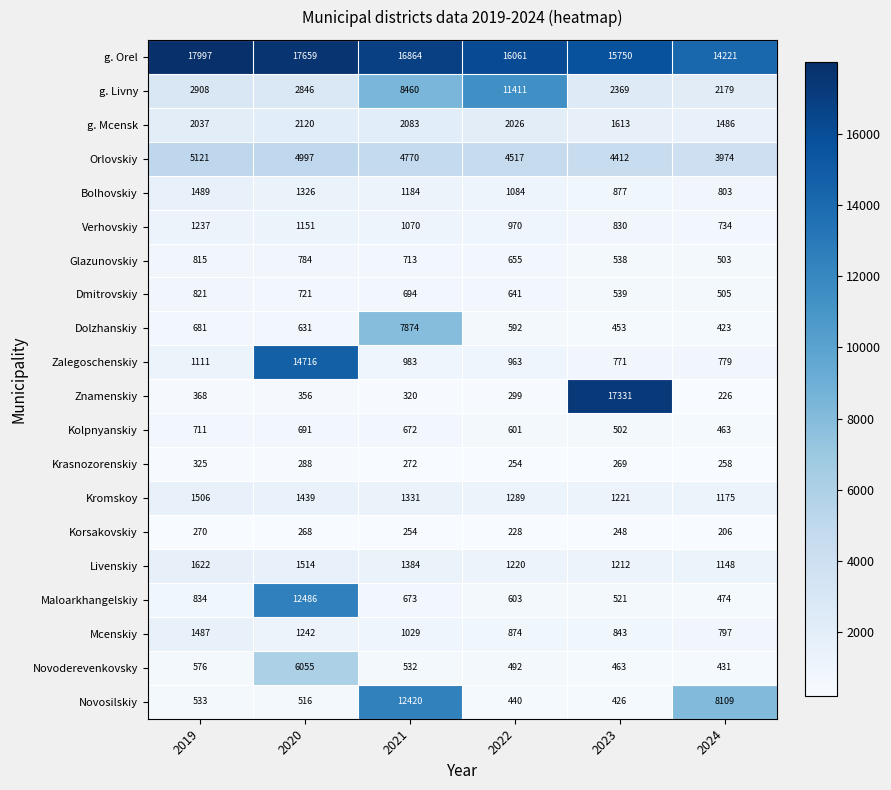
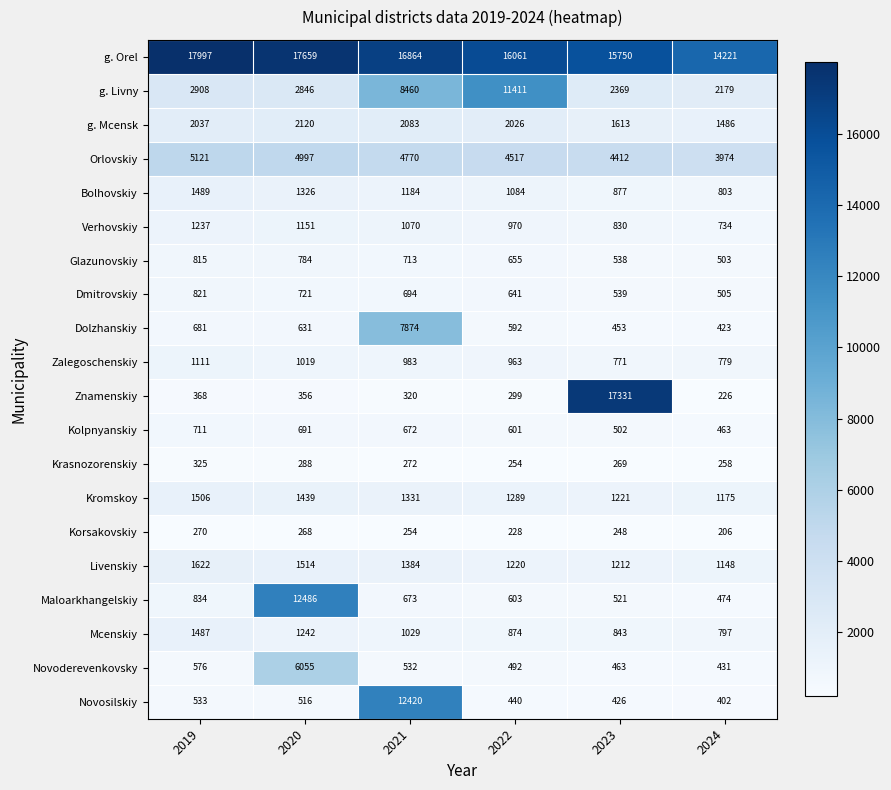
  {
    "g. Orel": {
      "2019": 17997,
      "2020": 17659,
      "2021": 16864,
      "2022": 16061,
      "2023": 15750,
      "2024": 14221
    },
    "g. Livny": {
      "2019": 2908,
      "2020": 2846,
      "2021": 8460,
      "2022": 11411,
      "2023": 2369,
      "2024": 2179
    },
    "g. Mcensk": {
      "2019": 2037,
      "2020": 2120,
      "2021": 2083,
      "2022": 2026,
      "2023": 1613,
      "2024": 1486
    },
    "Orlovskiy": {
      "2019": 5121,
      "2020": 4997,
      "2021": 4770,
      "2022": 4517,
      "2023": 4412,
      "2024": 3974
    },
    "Bolhovskiy": {
      "2019": 1489,
      "2020": 1326,
      "2021": 1184,
      "2022": 1084,
      "2023": 877,
      "2024": 803
    },
    "Verhovskiy": {
      "2019": 1237,
      "2020": 1151,
      "2021": 1070,
      "2022": 970,
      "2023": 830,
      "2024": 734
    },
    "Glazunovskiy": {
      "2019": 815,
      "2020": 784,
      "2021": 713,
      "2022": 655,
      "2023": 538,
      "2024": 503
    },
    "Dmitrovskiy": {
      "2019": 821,
      "2020": 721,
      "2021": 694,
      "2022": 641,
      "2023": 539,
      "2024": 505
    },
    "Dolzhanskiy": {
      "2019": 681,
      "2020": 631,
      "2021": 7874,
      "2022": 592,
      "2023": 453,
      "2024": 423
    },
    "Zalegoschenskiy": {
      "2019": 1111,
-     "2020": 14716,
+     "2020": 1019,
      "2021": 983,
      "2022": 963,
      "2023": 771,
      "2024": 779
    },
    "Znamenskiy": {
      "2019": 368,
      "2020": 356,
      "2021": 320,
      "2022": 299,
      "2023": 17331,
      "2024": 226
    },
    "Kolpnyanskiy": {
      "2019": 711,
      "2020": 691,
      "2021": 672,
      "2022": 601,
      "2023": 502,
      "2024": 463
    },
    "Krasnozorenskiy": {
      "2019": 325,
      "2020": 288,
      "2021": 272,
      "2022": 254,
      "2023": 269,
      "2024": 258
    },
    "Kromskoy": {
      "2019": 1506,
      "2020": 1439,
      "2021": 1331,
      "2022": 1289,
      "2023": 1221,
      "2024": 1175
    },
    "Korsakovskiy": {
      "2019": 270,
      "2020": 268,
      "2021": 254,
      "2022": 228,
      "2023": 248,
      "2024": 206
    },
    "Livenskiy": {
      "2019": 1622,
      "2020": 1514,
      "2021": 1384,
      "2022": 1220,
      "2023": 1212,
      "2024": 1148
    },
    "Maloarkhangelskiy": {
      "2019": 834,
      "2020": 12486,
      "2021": 673,
      "2022": 603,
      "2023": 521,
      "2024": 474
    },
    "Mcenskiy": {
      "2019": 1487,
      "2020": 1242,
      "2021": 1029,
      "2022": 874,
      "2023": 843,
      "2024": 797
    },
    "Novoderevenkovsky": {
      "2019": 576,
      "2020": 6055,
      "2021": 532,
      "2022": 492,
      "2023": 463,
      "2024": 431
    },
    "Novosilskiy": {
      "2019": 533,
      "2020": 516,
      "2021": 12420,
      "2022": 440,
      "2023": 426,
-     "2024": 8109
+     "2024": 402
    }
  }
